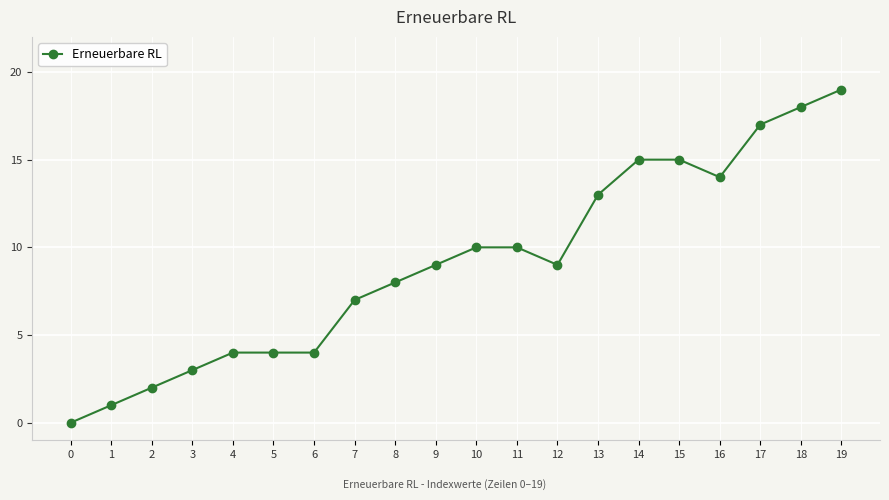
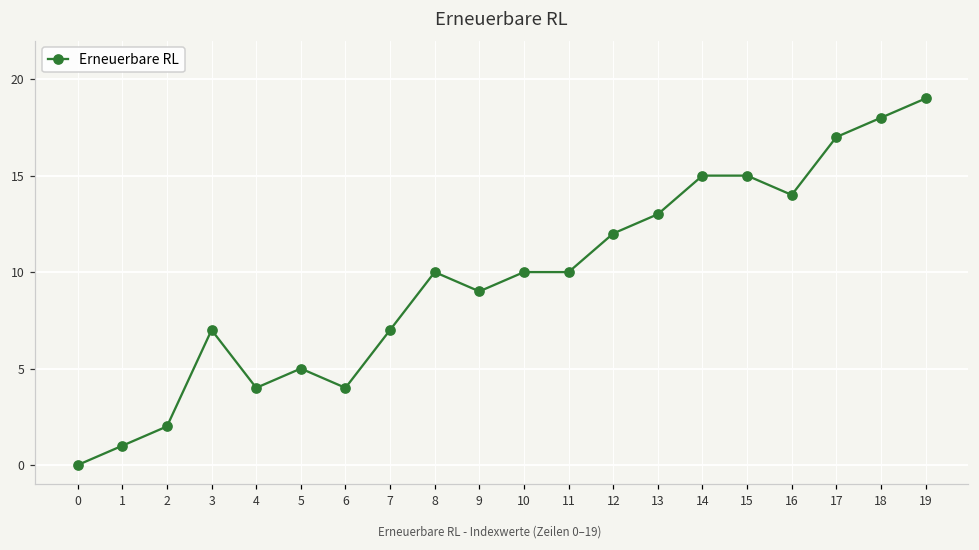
  {
    "0": 0,
    "1": 1,
    "2": 2,
-   "3": 3,
+   "3": 7,
    "4": 4,
-   "5": 4,
+   "5": 5,
    "6": 4,
    "7": 7,
-   "8": 8,
+   "8": 10,
    "9": 9,
    "10": 10,
    "11": 10,
-   "12": 9,
+   "12": 12,
    "13": 13,
    "14": 15,
    "15": 15,
    "16": 14,
    "17": 17,
    "18": 18,
    "19": 19
  }
